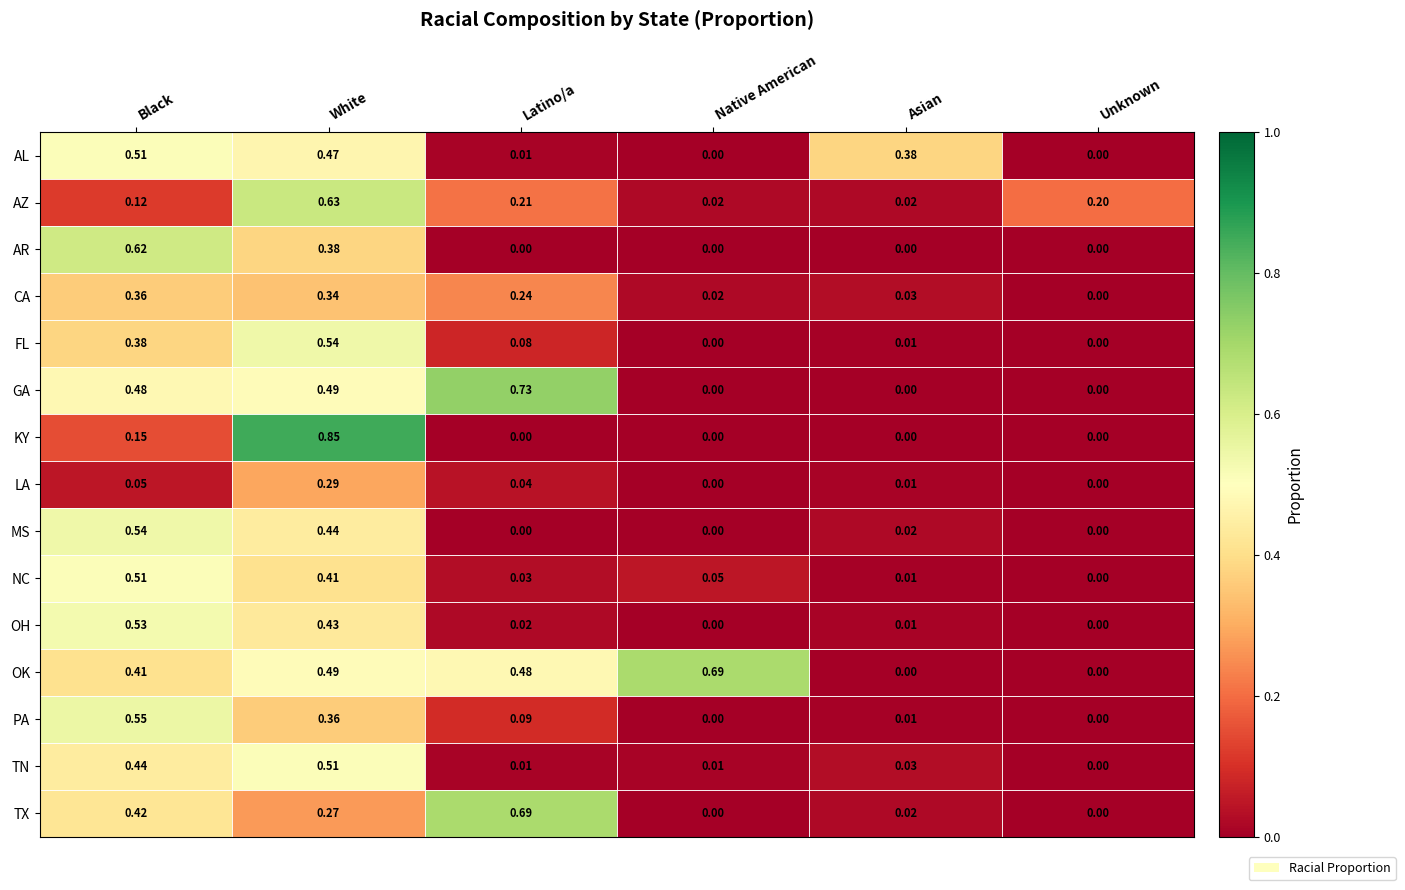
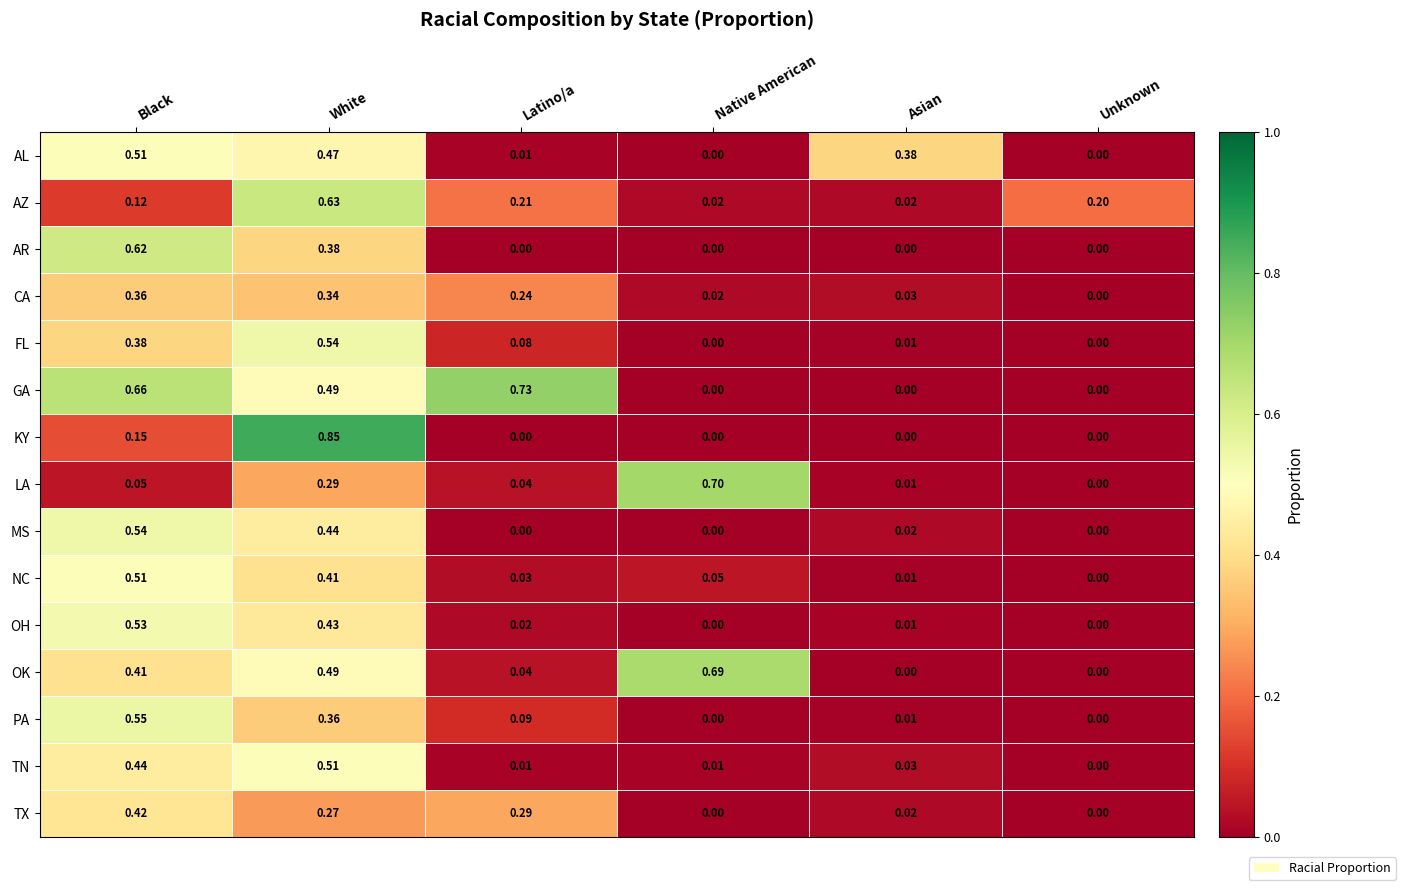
  {
    "AL": {
      "Black": 0.51,
      "White": 0.47,
      "Latino/a": 0.01,
      "Native American": 0.00,
      "Asian": 0.38,
      "Unknown": 0.00
    },
    "AZ": {
      "Black": 0.12,
      "White": 0.63,
      "Latino/a": 0.21,
      "Native American": 0.02,
      "Asian": 0.02,
      "Unknown": 0.20
    },
    "AR": {
      "Black": 0.62,
      "White": 0.38,
      "Latino/a": 0.00,
      "Native American": 0.00,
      "Asian": 0.00,
      "Unknown": 0.00
    },
    "CA": {
      "Black": 0.36,
      "White": 0.34,
      "Latino/a": 0.24,
      "Native American": 0.02,
      "Asian": 0.03,
      "Unknown": 0.00
    },
    "FL": {
      "Black": 0.38,
      "White": 0.54,
      "Latino/a": 0.08,
      "Native American": 0.00,
      "Asian": 0.01,
      "Unknown": 0.00
    },
    "GA": {
-     "Black": 0.48,
+     "Black": 0.66,
      "White": 0.49,
      "Latino/a": 0.73,
      "Native American": 0.00,
      "Asian": 0.00,
      "Unknown": 0.00
    },
    "KY": {
      "Black": 0.15,
      "White": 0.85,
      "Latino/a": 0.00,
      "Native American": 0.00,
      "Asian": 0.00,
      "Unknown": 0.00
    },
    "LA": {
      "Black": 0.05,
      "White": 0.29,
      "Latino/a": 0.04,
-     "Native American": 0.00,
+     "Native American": 0.70,
      "Asian": 0.01,
      "Unknown": 0.00
    },
    "MS": {
      "Black": 0.54,
      "White": 0.44,
      "Latino/a": 0.00,
      "Native American": 0.00,
      "Asian": 0.02,
      "Unknown": 0.00
    },
    "NC": {
      "Black": 0.51,
      "White": 0.41,
      "Latino/a": 0.03,
      "Native American": 0.05,
      "Asian": 0.01,
      "Unknown": 0.00
    },
    "OH": {
      "Black": 0.53,
      "White": 0.43,
      "Latino/a": 0.02,
      "Native American": 0.00,
      "Asian": 0.01,
      "Unknown": 0.00
    },
    "OK": {
      "Black": 0.41,
      "White": 0.49,
-     "Latino/a": 0.48,
+     "Latino/a": 0.04,
      "Native American": 0.69,
      "Asian": 0.00,
      "Unknown": 0.00
    },
    "PA": {
      "Black": 0.55,
      "White": 0.36,
      "Latino/a": 0.09,
      "Native American": 0.00,
      "Asian": 0.01,
      "Unknown": 0.00
    },
    "TN": {
      "Black": 0.44,
      "White": 0.51,
      "Latino/a": 0.01,
      "Native American": 0.01,
      "Asian": 0.03,
      "Unknown": 0.00
    },
    "TX": {
      "Black": 0.42,
      "White": 0.27,
-     "Latino/a": 0.69,
+     "Latino/a": 0.29,
      "Native American": 0.00,
      "Asian": 0.02,
      "Unknown": 0.00
    }
  }
